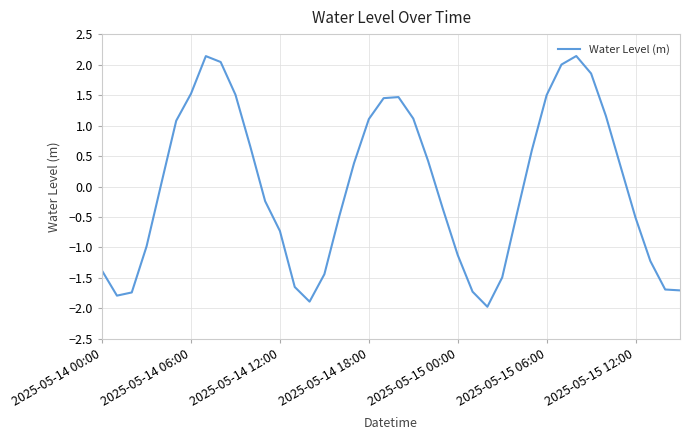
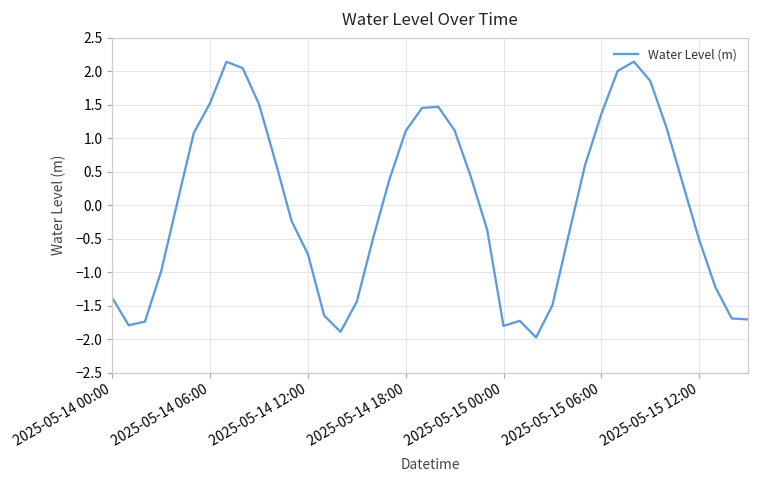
  {
    "2025-05-14 00:00": -1.4,
    "2025-05-14 06:00": 1.5,
    "2025-05-14 12:00": -0.7,
    "2025-05-14 18:00": 1.1,
-   "2025-05-15 00:00": -1.1,
-   "2025-05-15 06:00": 1.5,
+   "2025-05-15 00:00": -1.8,
+   "2025-05-15 06:00": 1.4,
    "2025-05-15 12:00": -0.5
  }
